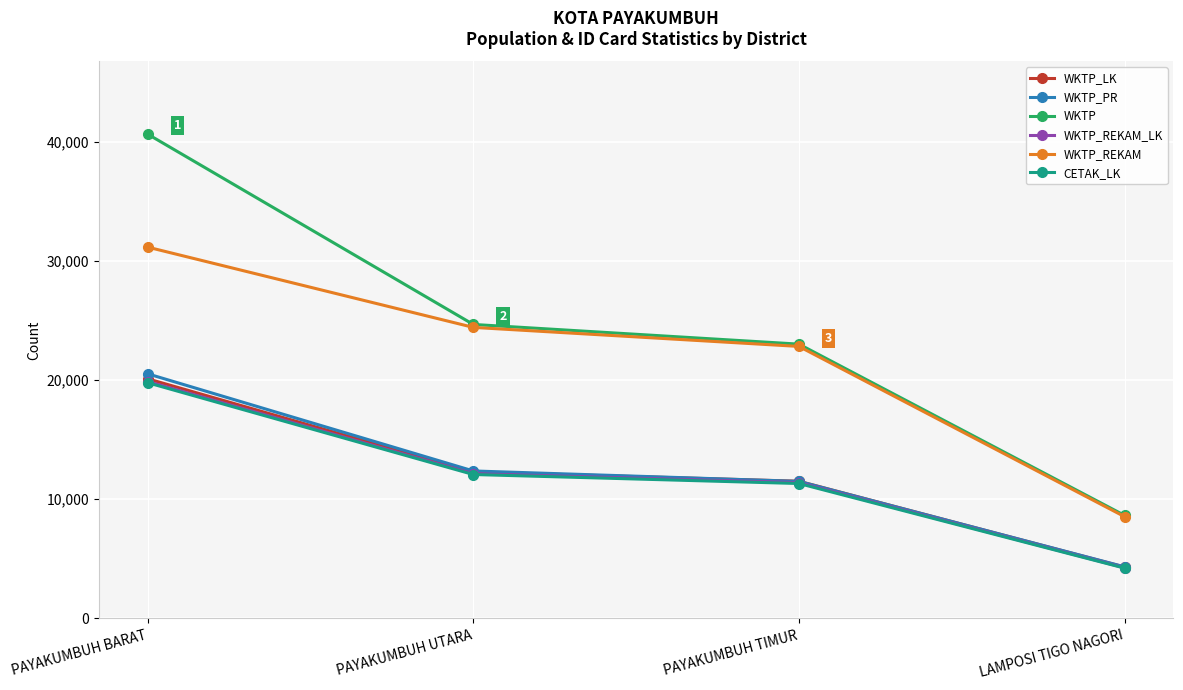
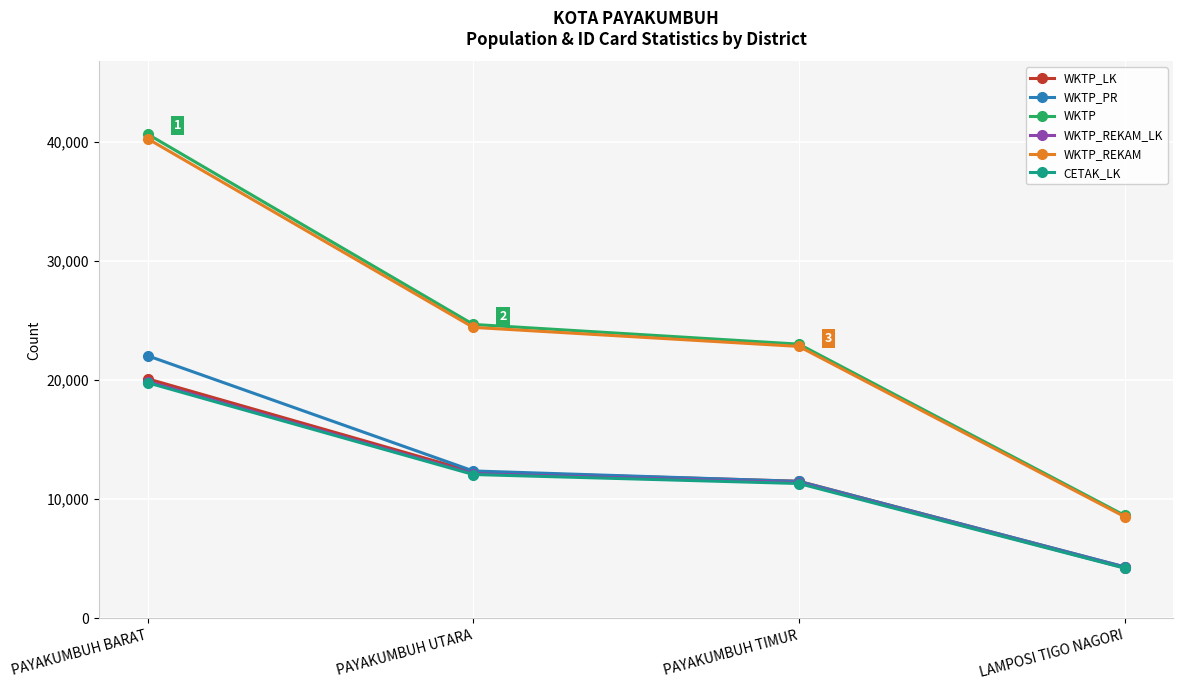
  {
    "WKTP_LK": {
      "PAYAKUMBUH BARAT": "20,100"
    },
    "WKTP_PR": {
-     "PAYAKUMBUH BARAT": "20,500"
+     "PAYAKUMBUH BARAT": "22,000"
    },
    "WKTP_REKAM": {
-     "PAYAKUMBUH BARAT": "31,200",
+     "PAYAKUMBUH BARAT": "40,300",
      "PAYAKUMBUH UTARA": "24,400"
    }
  }
